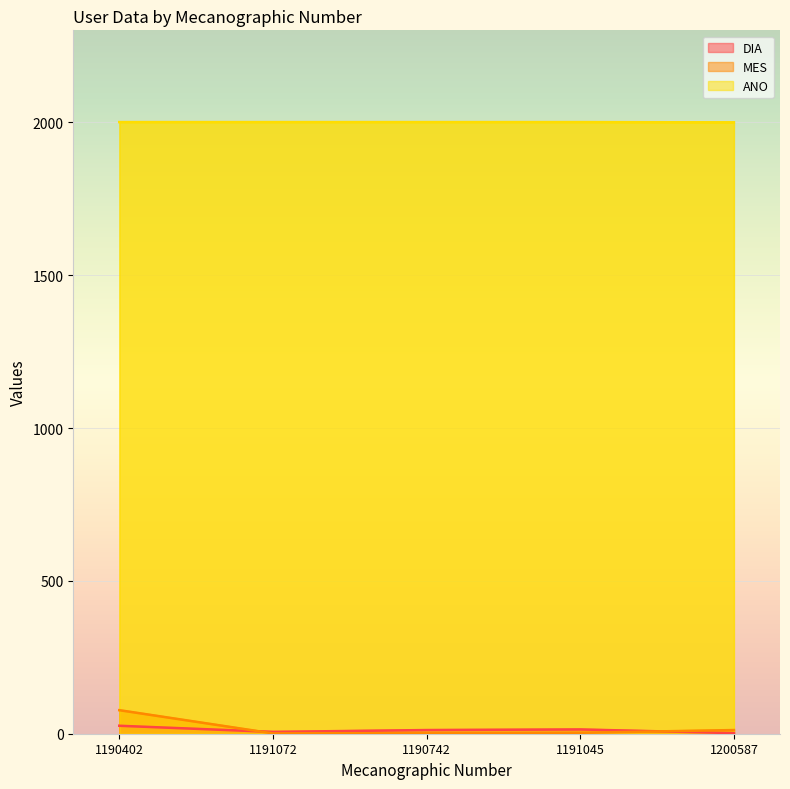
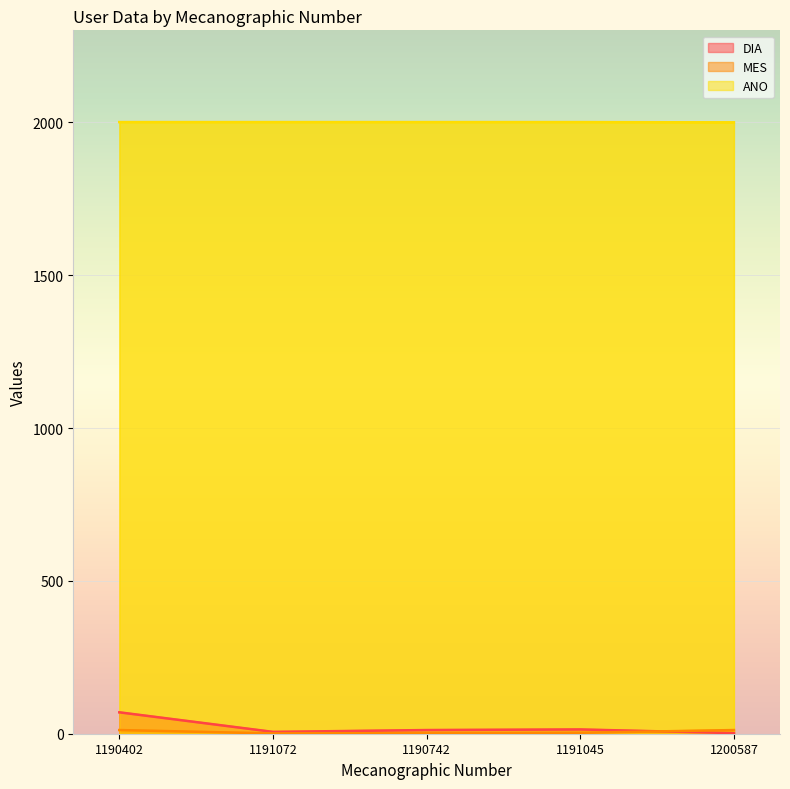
  {
    "DIA": {
-     "1190402": 30,
+     "1190402": 70,
      "1190742": 10,
      "1191045": 10,
      "1200587": 0
    },
    "MES": {
-     "1190402": 80,
+     "1190402": 10,
      "1190742": 0,
      "1191045": 0,
      "1200587": 10
    },
    "ANO": {
      "1190402": 2000,
      "1191072": 2000,
      "1190742": 2000,
      "1191045": 2000,
      "1200587": 2000
    }
  }
